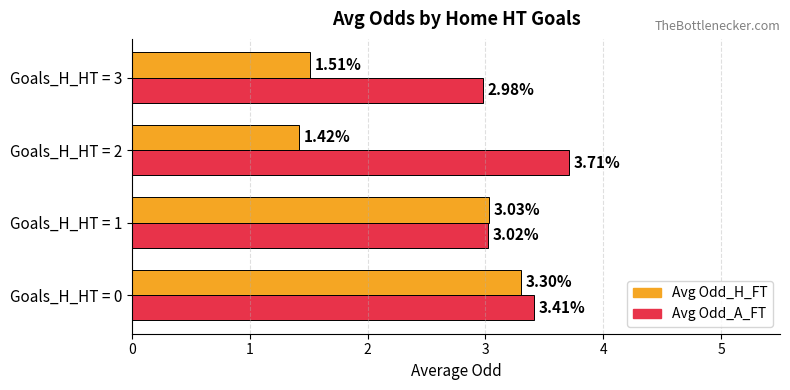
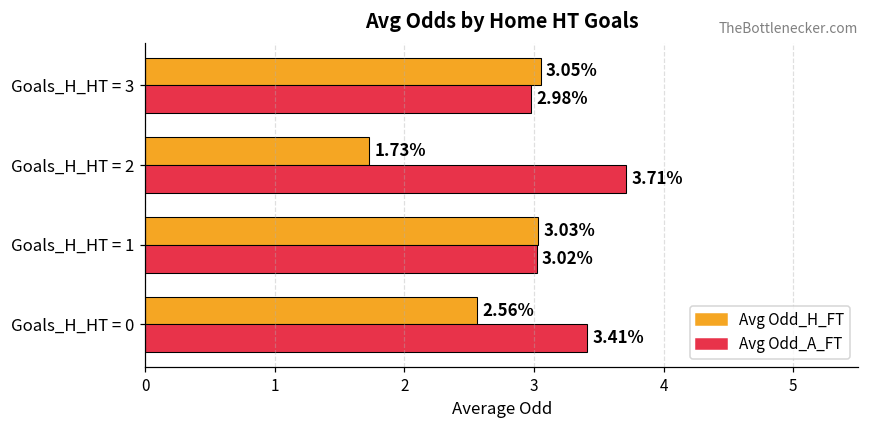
  {
    "Avg Odd_H_FT": {
-     "Goals_H_HT = 3": "1.51%",
-     "Goals_H_HT = 2": "1.42%",
+     "Goals_H_HT = 3": "3.05%",
+     "Goals_H_HT = 2": "1.73%",
      "Goals_H_HT = 1": "3.03%",
-     "Goals_H_HT = 0": "3.30%"
+     "Goals_H_HT = 0": "2.56%"
    },
    "Avg Odd_A_FT": {
      "Goals_H_HT = 3": "2.98%",
      "Goals_H_HT = 2": "3.71%",
      "Goals_H_HT = 1": "3.02%",
      "Goals_H_HT = 0": "3.41%"
    }
  }
